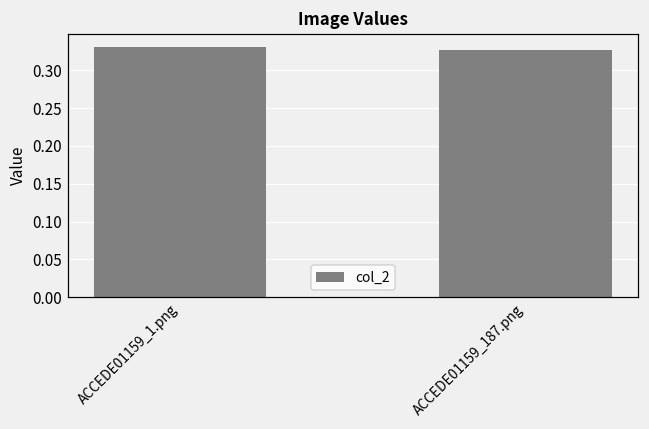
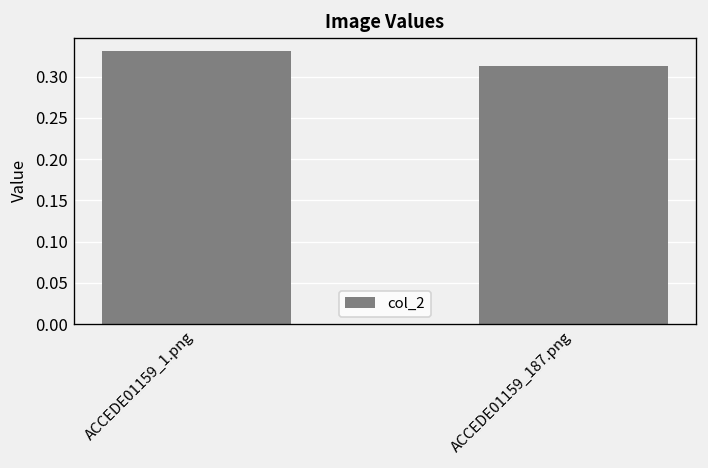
  {
    "ACCEDE01159_1.png": 0.33,
-   "ACCEDE01159_187.png": 0.33
+   "ACCEDE01159_187.png": 0.31
  }
